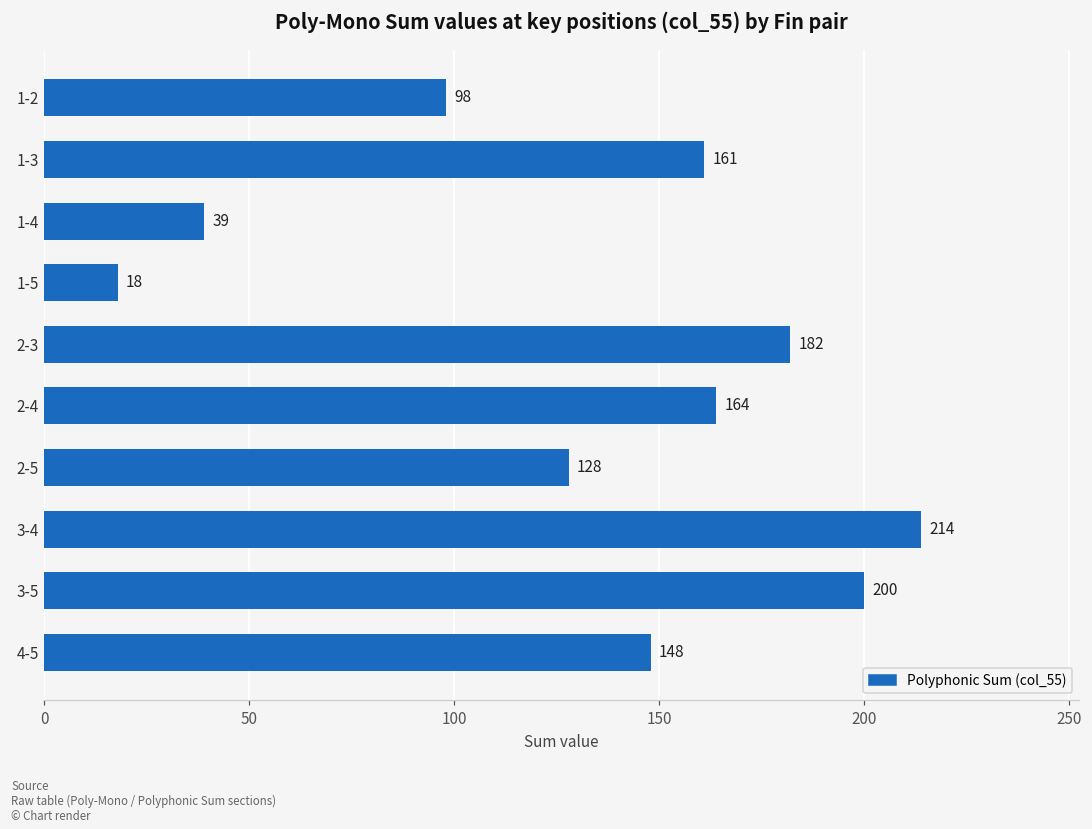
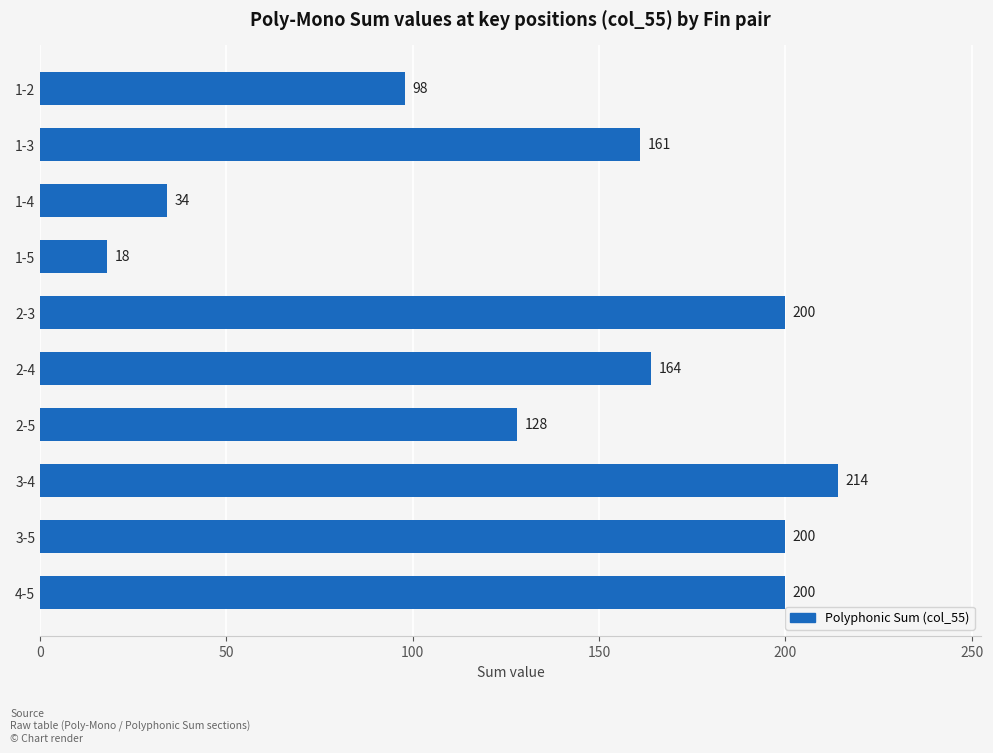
  {
    "1-2": 98,
    "1-3": 161,
-   "1-4": 39,
+   "1-4": 34,
    "1-5": 18,
-   "2-3": 182,
+   "2-3": 200,
    "2-4": 164,
    "2-5": 128,
    "3-4": 214,
    "3-5": 200,
-   "4-5": 148
+   "4-5": 200
  }
